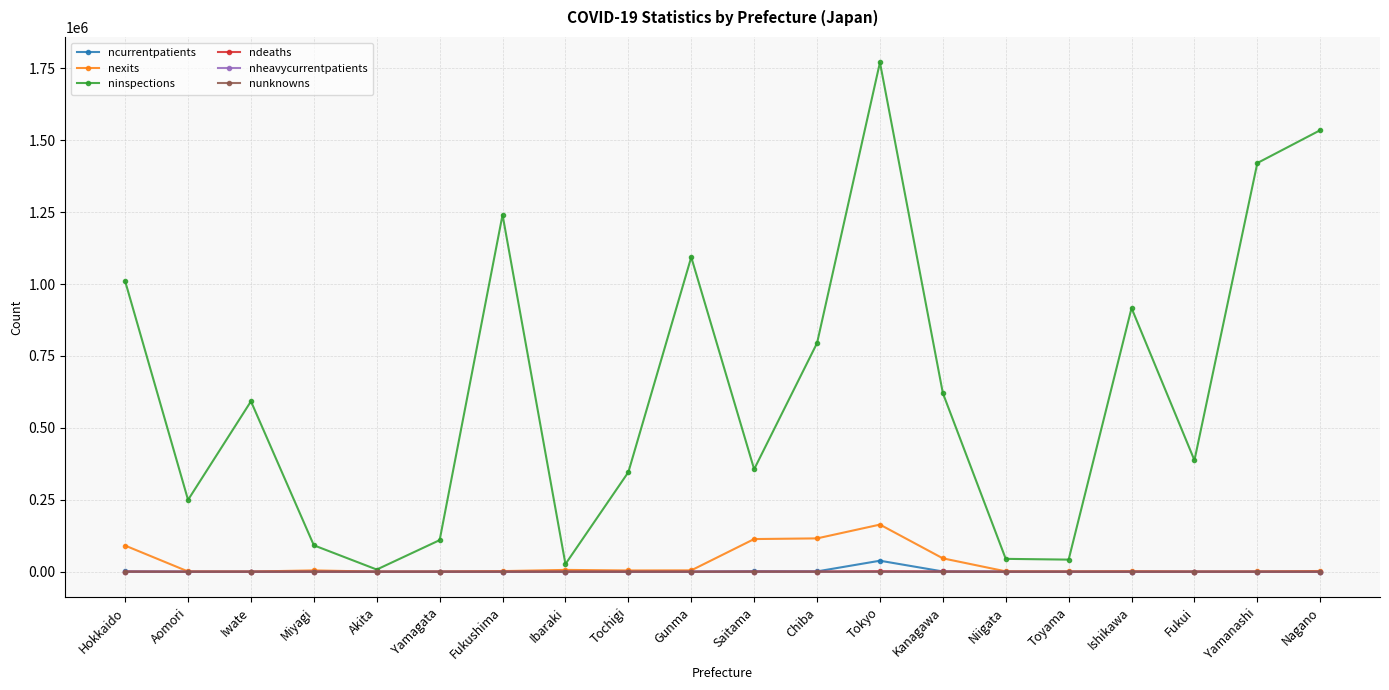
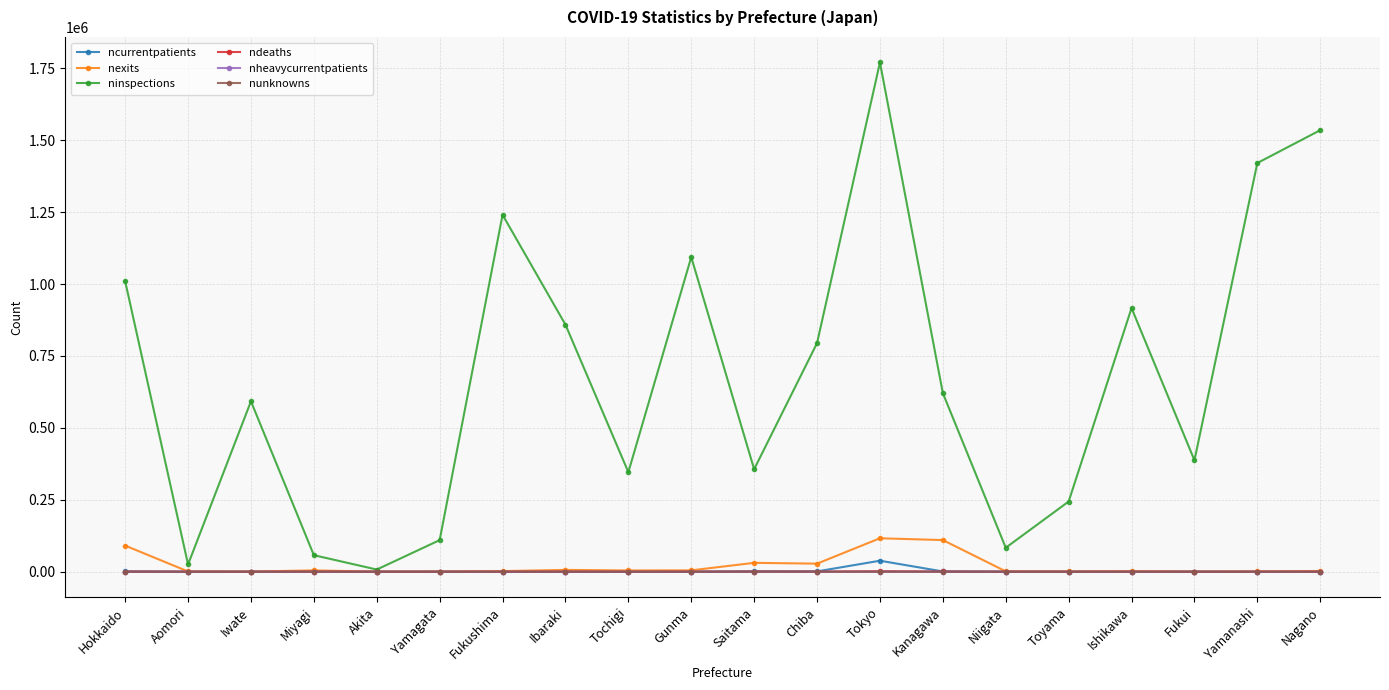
  {
    "ncurrentpatients": {
      "Tokyo": 40000
    },
    "nexits": {
      "Hokkaido": 90000,
-     "Saitama": 110000,
-     "Chiba": 120000,
-     "Tokyo": 160000,
-     "Kanagawa": 50000
+     "Saitama": 30000,
+     "Chiba": 30000,
+     "Tokyo": 120000,
+     "Kanagawa": 110000
    },
    "ninspections": {
      "Hokkaido": 1010000,
-     "Aomori": 250000,
+     "Aomori": 30000,
      "Iwate": 590000,
-     "Miyagi": 90000,
+     "Miyagi": 60000,
      "Yamagata": 110000,
      "Fukushima": 1240000,
-     "Ibaraki": 30000,
+     "Ibaraki": 860000,
      "Tochigi": 350000,
      "Gunma": 1090000,
      "Saitama": 360000,
      "Chiba": 790000,
      "Tokyo": 1770000,
      "Kanagawa": 620000,
-     "Niigata": 40000,
-     "Toyama": 40000,
+     "Niigata": 80000,
+     "Toyama": 240000,
      "Ishikawa": 920000,
      "Fukui": 390000,
      "Yamanashi": 1420000,
      "Nagano": 1530000
    }
  }
